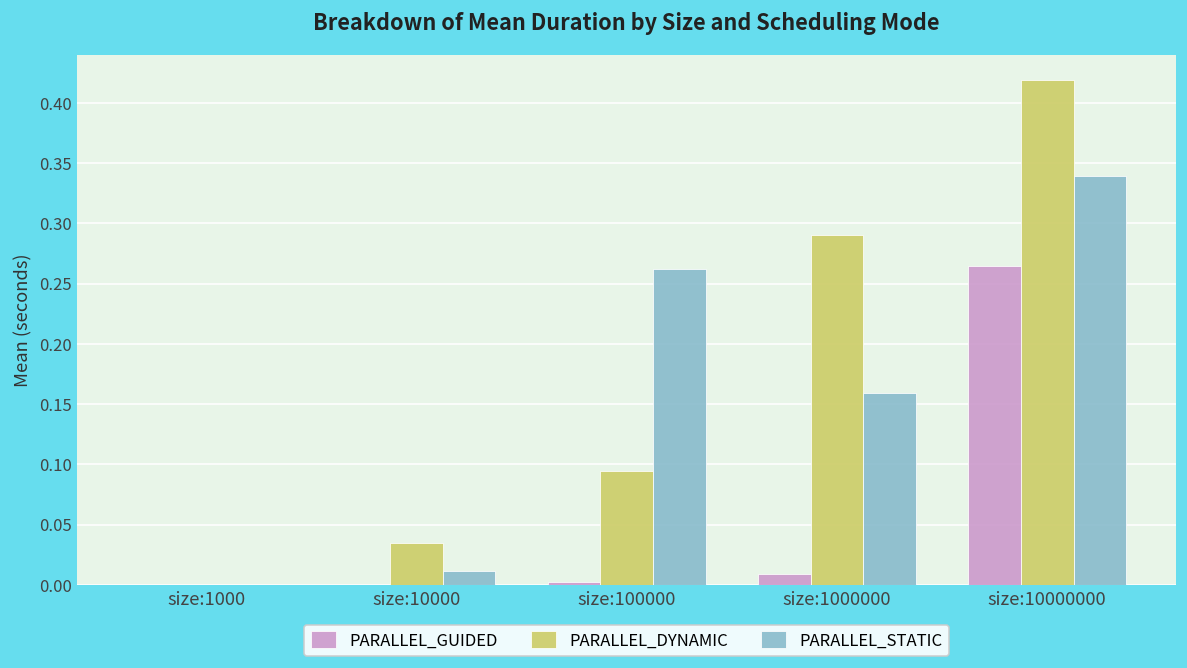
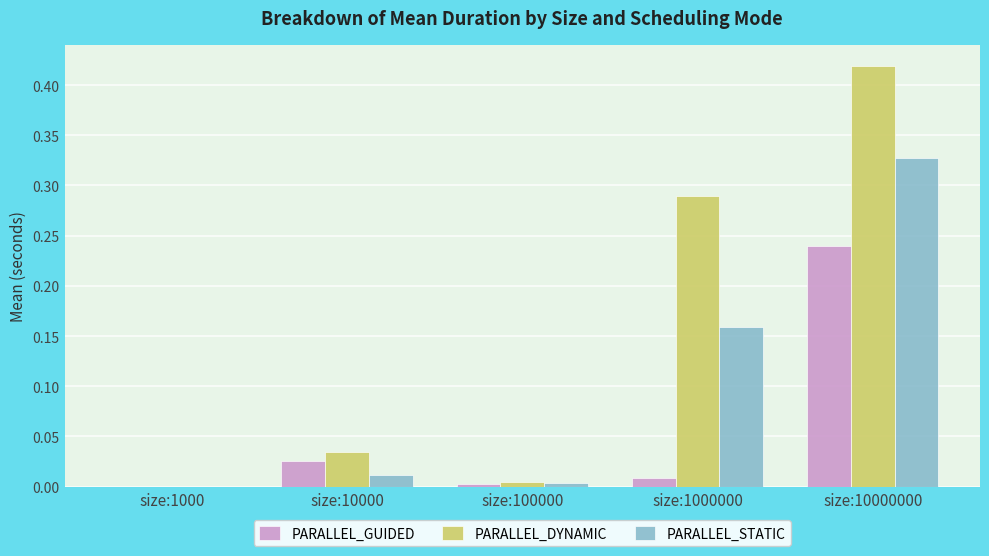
  {
    "PARALLEL_GUIDED": {
-     "size:10000": 0.000,
+     "size:10000": 0.026,
      "size:1000000": 0.009,
-     "size:10000000": 0.265
+     "size:10000000": 0.240
    },
    "PARALLEL_DYNAMIC": {
      "size:10000": 0.035,
-     "size:100000": 0.095,
+     "size:100000": 0.004,
      "size:1000000": 0.290,
      "size:10000000": 0.419
    },
    "PARALLEL_STATIC": {
      "size:10000": 0.011,
-     "size:100000": 0.262,
+     "size:100000": 0.003,
      "size:1000000": 0.160,
-     "size:10000000": 0.339
+     "size:10000000": 0.328
    }
  }
